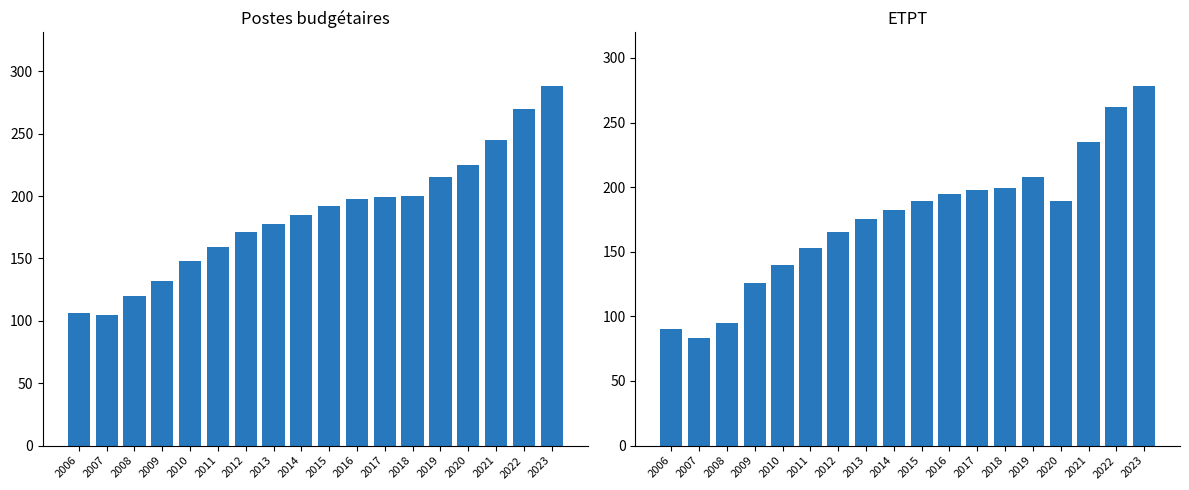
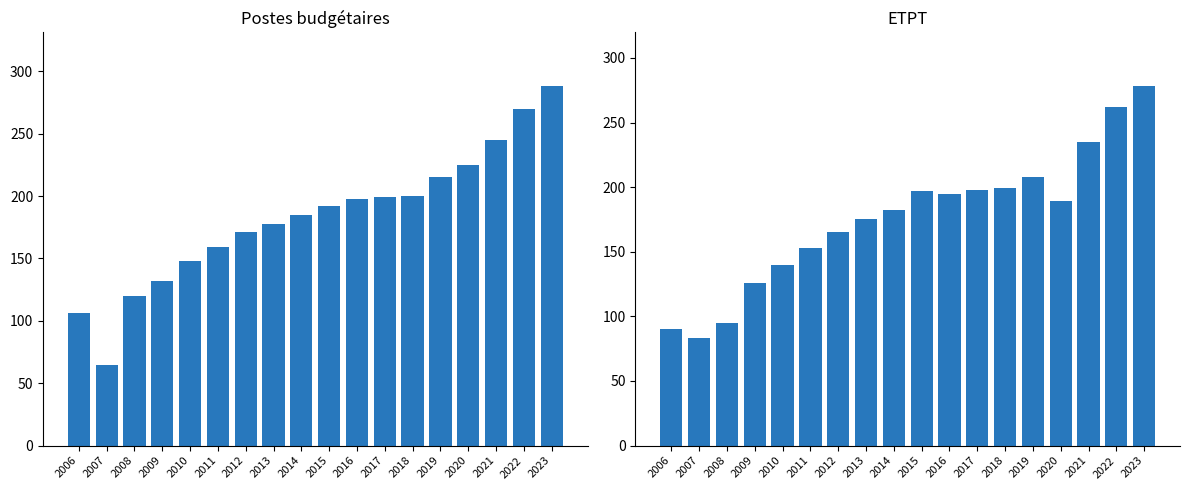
  {
    "Postes budgétaires": {
      "2006": 106,
-     "2007": 105,
+     "2007": 65,
      "2008": 120,
      "2009": 132,
      "2010": 148,
      "2011": 159,
      "2012": 171,
      "2013": 178,
      "2014": 185,
      "2015": 192,
      "2016": 198,
      "2017": 199,
      "2018": 200,
      "2019": 215,
      "2020": 225,
      "2021": 245,
      "2022": 270,
      "2023": 288
    },
    "ETPT": {
      "2006": 90,
      "2007": 83,
      "2008": 95,
      "2009": 126,
      "2010": 140,
      "2011": 153,
      "2012": 165,
      "2013": 175,
      "2014": 182,
-     "2015": 189,
+     "2015": 197,
      "2016": 195,
      "2017": 198,
      "2018": 199,
      "2019": 208,
      "2020": 189,
      "2021": 235,
      "2022": 262,
      "2023": 278
    }
  }
